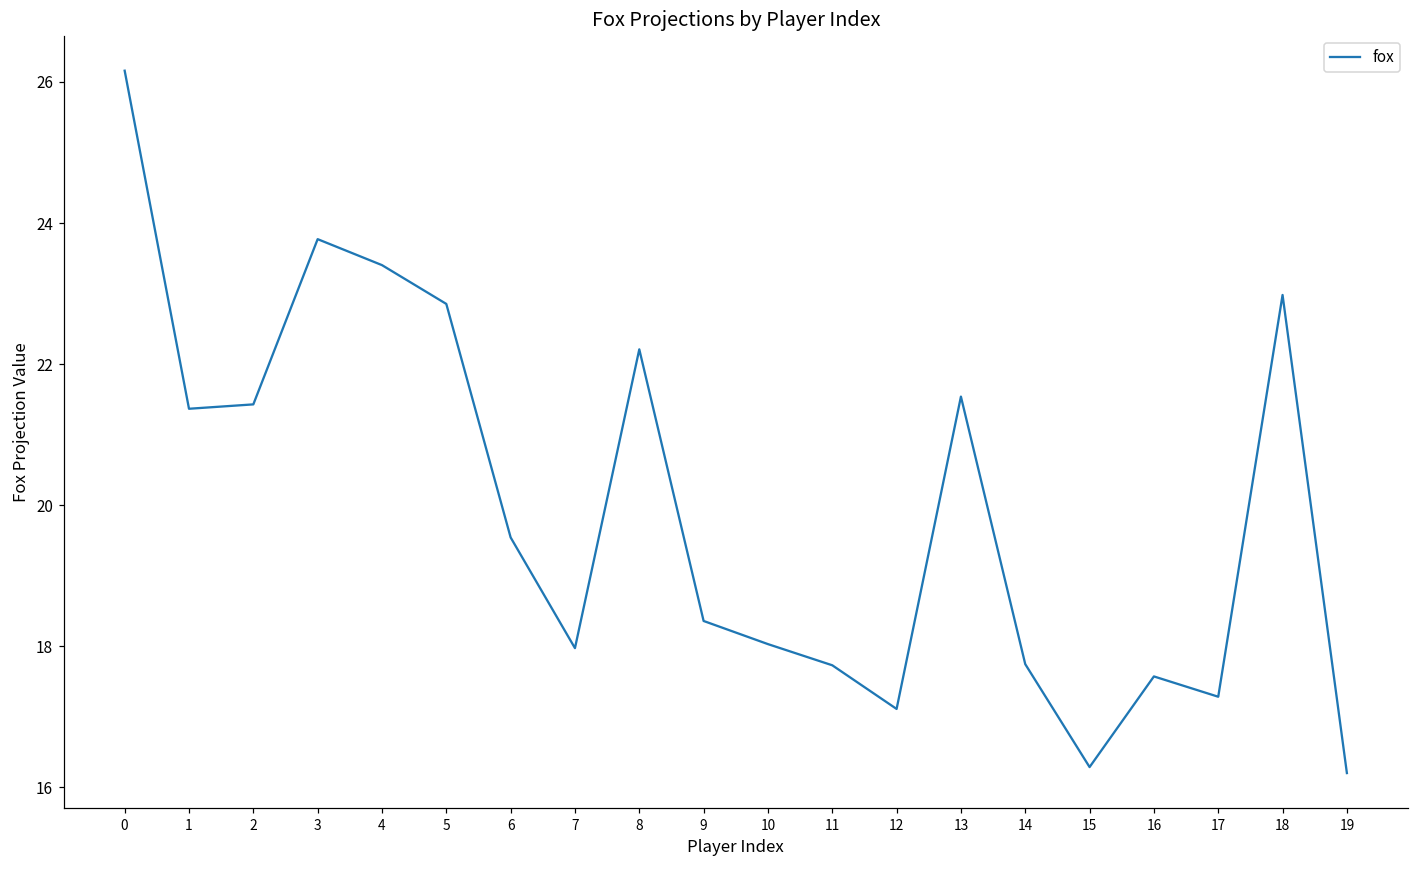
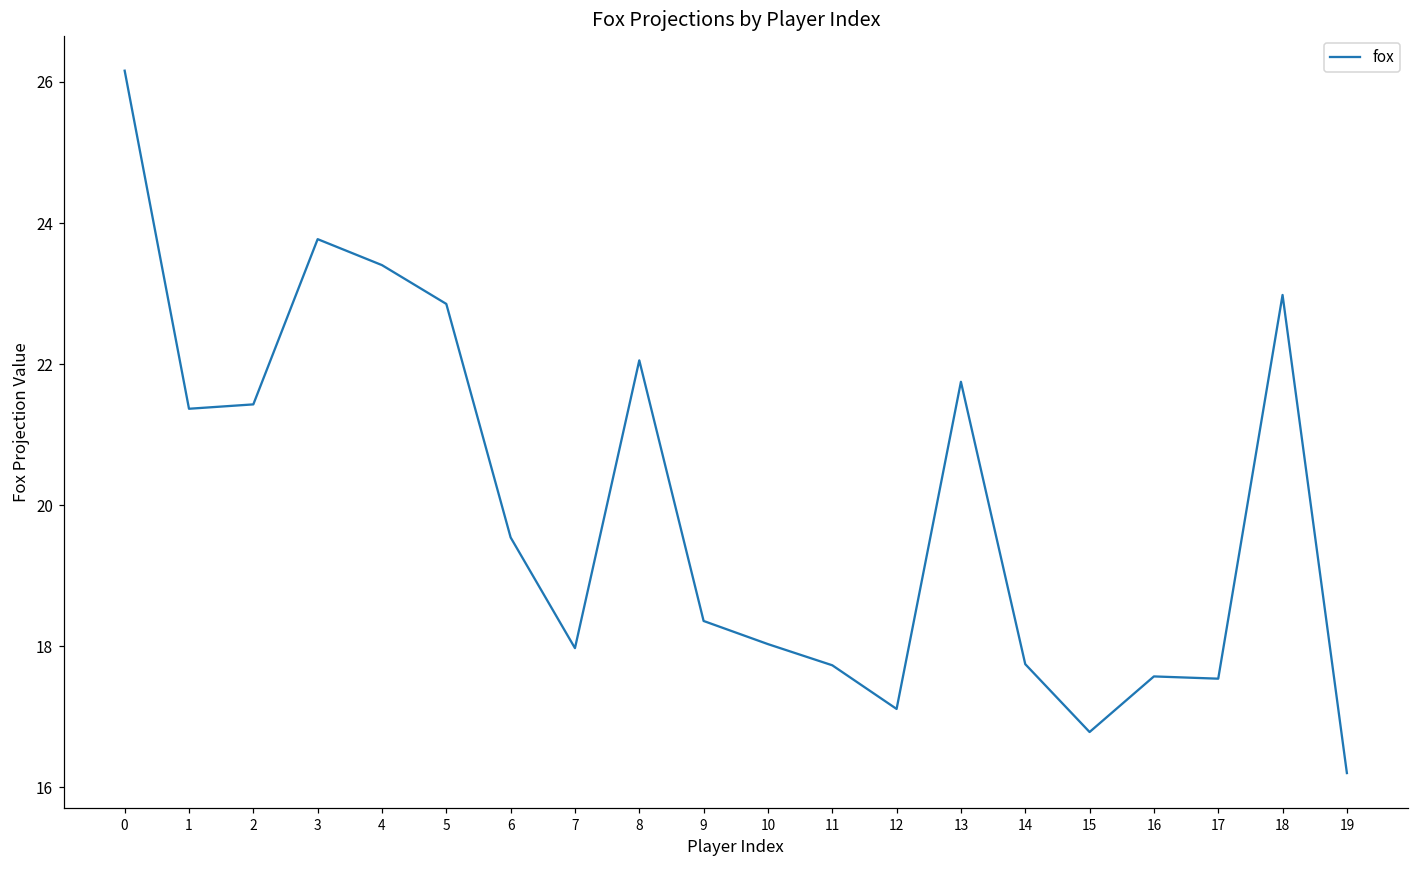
  {
    "0": 26.2,
    "1": 21.4,
    "2": 21.4,
    "3": 23.8,
    "4": 23.4,
    "5": 22.9,
    "6": 19.5,
    "7": 18.0,
-   "8": 22.2,
+   "8": 22.1,
    "9": 18.4,
    "10": 18.0,
    "11": 17.7,
    "12": 17.1,
-   "13": 21.5,
+   "13": 21.8,
    "14": 17.7,
-   "15": 16.3,
+   "15": 16.8,
    "16": 17.6,
-   "17": 17.3,
+   "17": 17.5,
    "18": 23.0,
    "19": 16.2
  }
